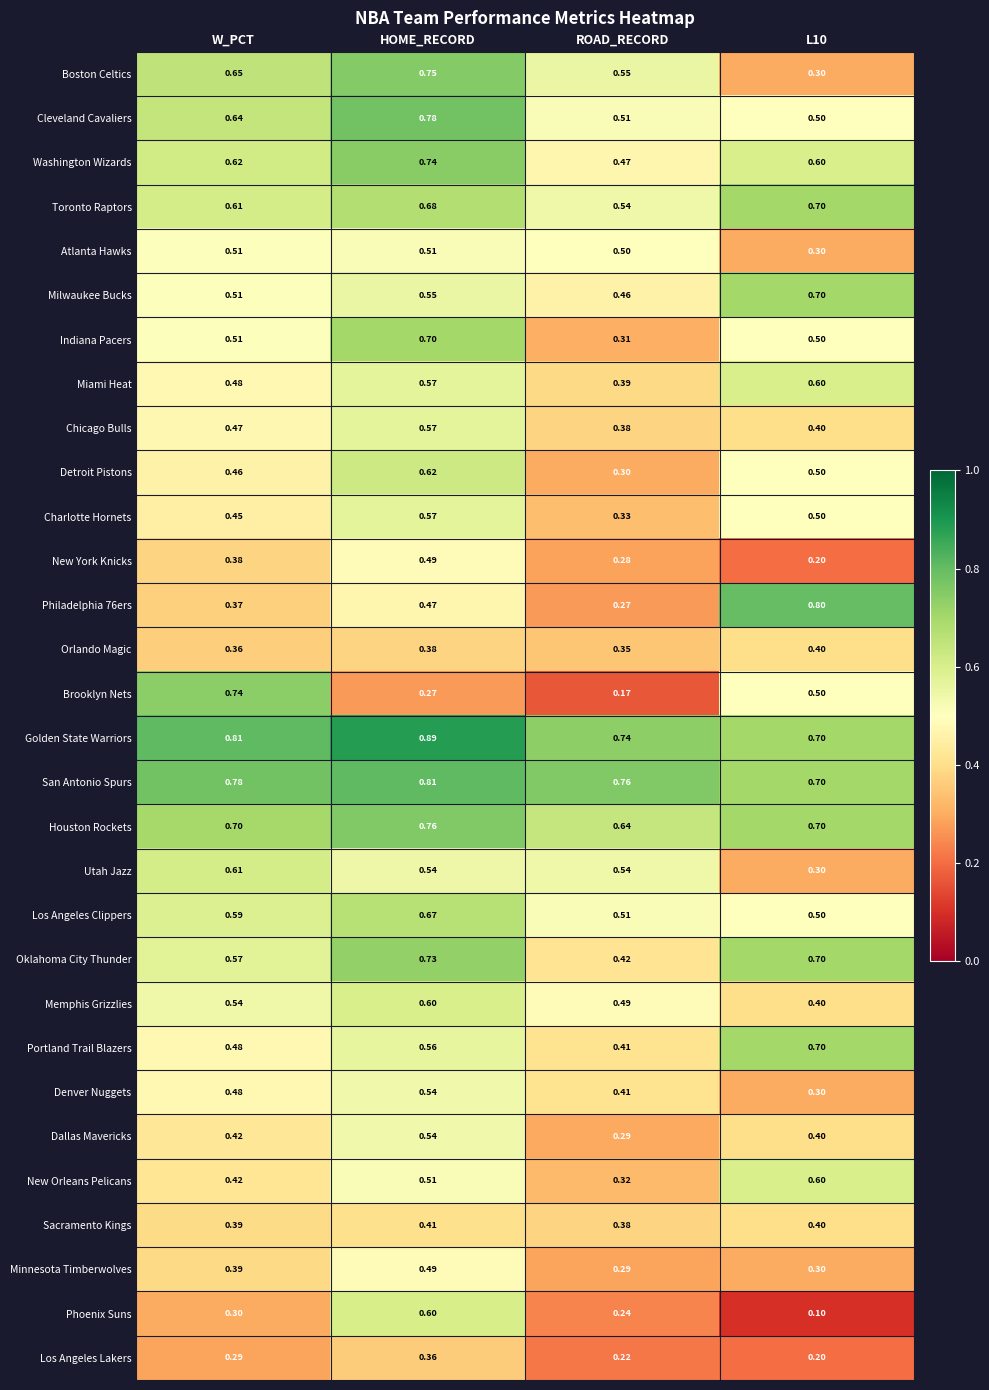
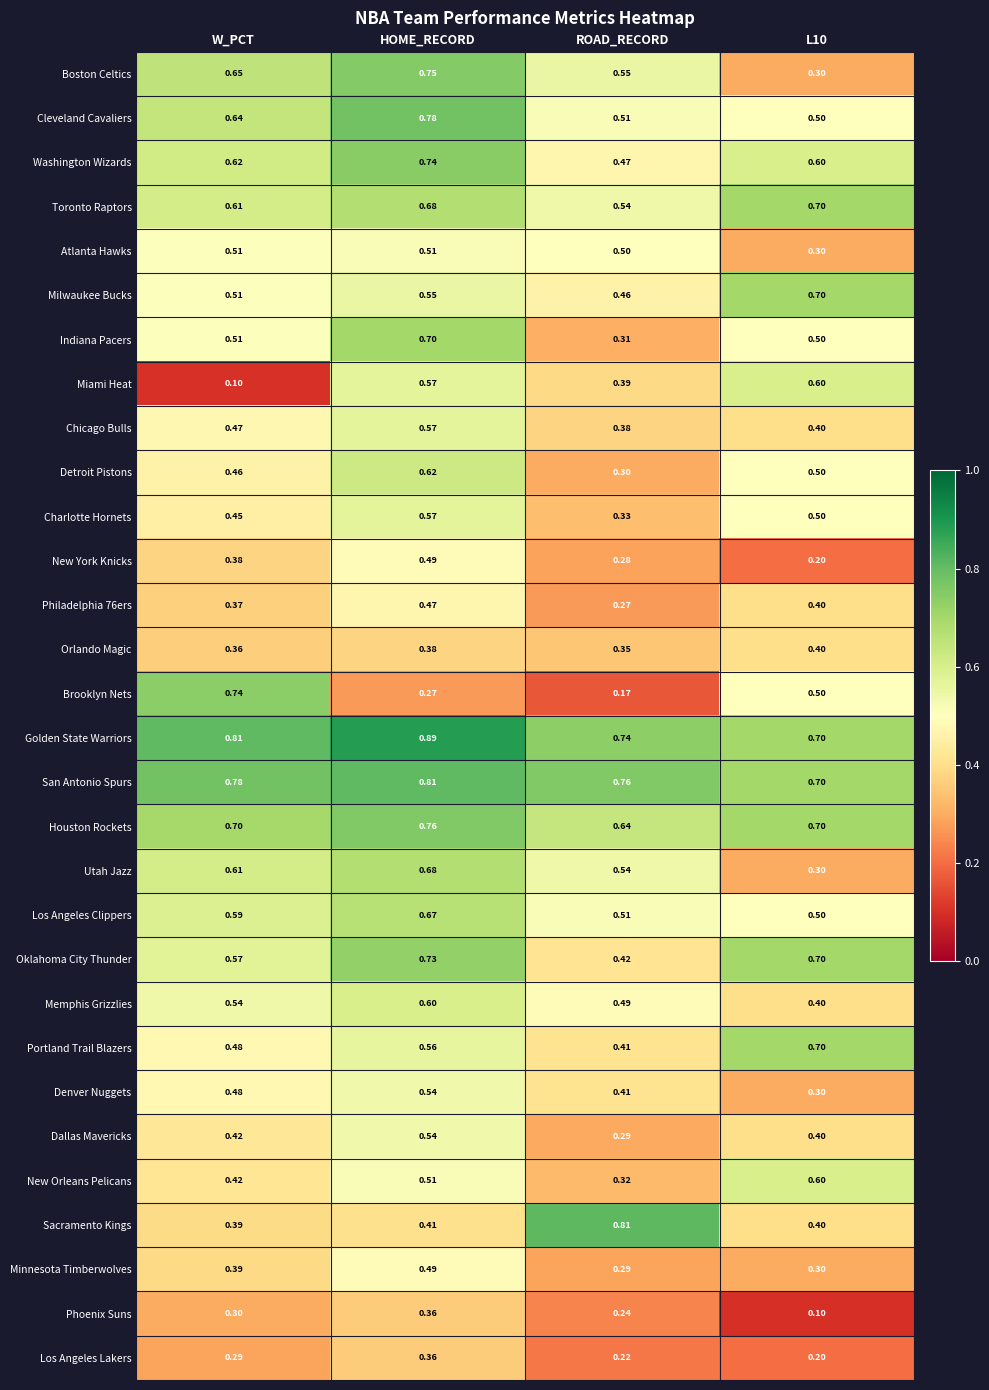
  {
    "Boston Celtics": {
      "W_PCT": 0.65,
      "HOME_RECORD": 0.75,
      "ROAD_RECORD": 0.55,
      "L10": 0.30
    },
    "Cleveland Cavaliers": {
      "W_PCT": 0.64,
      "HOME_RECORD": 0.78,
      "ROAD_RECORD": 0.51,
      "L10": 0.50
    },
    "Washington Wizards": {
      "W_PCT": 0.62,
      "HOME_RECORD": 0.74,
      "ROAD_RECORD": 0.47,
      "L10": 0.60
    },
    "Toronto Raptors": {
      "W_PCT": 0.61,
      "HOME_RECORD": 0.68,
      "ROAD_RECORD": 0.54,
      "L10": 0.70
    },
    "Atlanta Hawks": {
      "W_PCT": 0.51,
      "HOME_RECORD": 0.51,
      "ROAD_RECORD": 0.50,
      "L10": 0.30
    },
    "Milwaukee Bucks": {
      "W_PCT": 0.51,
      "HOME_RECORD": 0.55,
      "ROAD_RECORD": 0.46,
      "L10": 0.70
    },
    "Indiana Pacers": {
      "W_PCT": 0.51,
      "HOME_RECORD": 0.70,
      "ROAD_RECORD": 0.31,
      "L10": 0.50
    },
    "Miami Heat": {
-     "W_PCT": 0.48,
+     "W_PCT": 0.10,
      "HOME_RECORD": 0.57,
      "ROAD_RECORD": 0.39,
      "L10": 0.60
    },
    "Chicago Bulls": {
      "W_PCT": 0.47,
      "HOME_RECORD": 0.57,
      "ROAD_RECORD": 0.38,
      "L10": 0.40
    },
    "Detroit Pistons": {
      "W_PCT": 0.46,
      "HOME_RECORD": 0.62,
      "ROAD_RECORD": 0.30,
      "L10": 0.50
    },
    "Charlotte Hornets": {
      "W_PCT": 0.45,
      "HOME_RECORD": 0.57,
      "ROAD_RECORD": 0.33,
      "L10": 0.50
    },
    "New York Knicks": {
      "W_PCT": 0.38,
      "HOME_RECORD": 0.49,
      "ROAD_RECORD": 0.28,
      "L10": 0.20
    },
    "Philadelphia 76ers": {
      "W_PCT": 0.37,
      "HOME_RECORD": 0.47,
      "ROAD_RECORD": 0.27,
-     "L10": 0.80
+     "L10": 0.40
    },
    "Orlando Magic": {
      "W_PCT": 0.36,
      "HOME_RECORD": 0.38,
      "ROAD_RECORD": 0.35,
      "L10": 0.40
    },
    "Brooklyn Nets": {
      "W_PCT": 0.74,
      "HOME_RECORD": 0.27,
      "ROAD_RECORD": 0.17,
      "L10": 0.50
    },
    "Golden State Warriors": {
      "W_PCT": 0.81,
      "HOME_RECORD": 0.89,
      "ROAD_RECORD": 0.74,
      "L10": 0.70
    },
    "San Antonio Spurs": {
      "W_PCT": 0.78,
      "HOME_RECORD": 0.81,
      "ROAD_RECORD": 0.76,
      "L10": 0.70
    },
    "Houston Rockets": {
      "W_PCT": 0.70,
      "HOME_RECORD": 0.76,
      "ROAD_RECORD": 0.64,
      "L10": 0.70
    },
    "Utah Jazz": {
      "W_PCT": 0.61,
-     "HOME_RECORD": 0.54,
+     "HOME_RECORD": 0.68,
      "ROAD_RECORD": 0.54,
      "L10": 0.30
    },
    "Los Angeles Clippers": {
      "W_PCT": 0.59,
      "HOME_RECORD": 0.67,
      "ROAD_RECORD": 0.51,
      "L10": 0.50
    },
    "Oklahoma City Thunder": {
      "W_PCT": 0.57,
      "HOME_RECORD": 0.73,
      "ROAD_RECORD": 0.42,
      "L10": 0.70
    },
    "Memphis Grizzlies": {
      "W_PCT": 0.54,
      "HOME_RECORD": 0.60,
      "ROAD_RECORD": 0.49,
      "L10": 0.40
    },
    "Portland Trail Blazers": {
      "W_PCT": 0.48,
      "HOME_RECORD": 0.56,
      "ROAD_RECORD": 0.41,
      "L10": 0.70
    },
    "Denver Nuggets": {
      "W_PCT": 0.48,
      "HOME_RECORD": 0.54,
      "ROAD_RECORD": 0.41,
      "L10": 0.30
    },
    "Dallas Mavericks": {
      "W_PCT": 0.42,
      "HOME_RECORD": 0.54,
      "ROAD_RECORD": 0.29,
      "L10": 0.40
    },
    "New Orleans Pelicans": {
      "W_PCT": 0.42,
      "HOME_RECORD": 0.51,
      "ROAD_RECORD": 0.32,
      "L10": 0.60
    },
    "Sacramento Kings": {
      "W_PCT": 0.39,
      "HOME_RECORD": 0.41,
-     "ROAD_RECORD": 0.38,
+     "ROAD_RECORD": 0.81,
      "L10": 0.40
    },
    "Minnesota Timberwolves": {
      "W_PCT": 0.39,
      "HOME_RECORD": 0.49,
      "ROAD_RECORD": 0.29,
      "L10": 0.30
    },
    "Phoenix Suns": {
      "W_PCT": 0.30,
-     "HOME_RECORD": 0.60,
+     "HOME_RECORD": 0.36,
      "ROAD_RECORD": 0.24,
      "L10": 0.10
    },
    "Los Angeles Lakers": {
      "W_PCT": 0.29,
      "HOME_RECORD": 0.36,
      "ROAD_RECORD": 0.22,
      "L10": 0.20
    }
  }
